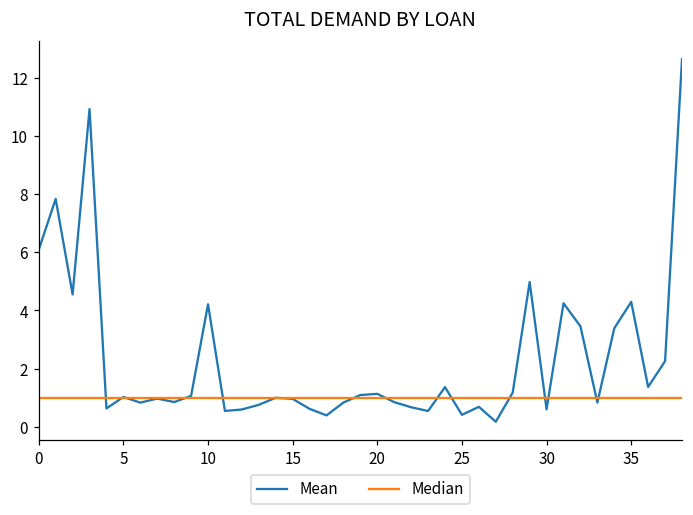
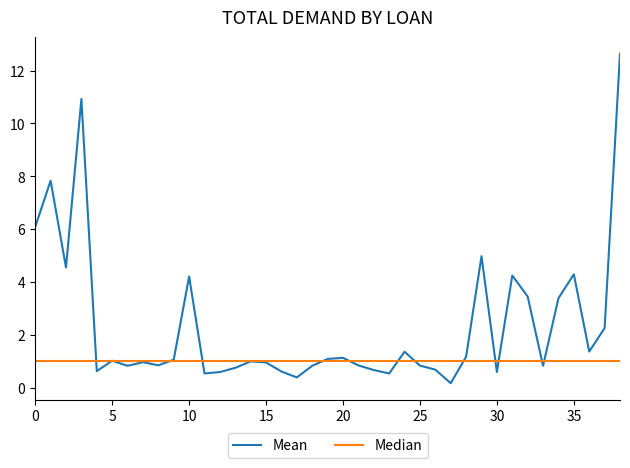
  {
    "Mean": {
      "0": 6.1,
      "10": 4.2,
      "20": 1.1,
-     "25": 0.4,
+     "25": 0.8,
      "30": 0.6,
      "35": 4.3
    },
    "Median": {
      "0": 1.0,
      "10": 1.0,
      "20": 1.0,
      "25": 1.0,
      "30": 1.0,
      "35": 1.0
    }
  }
